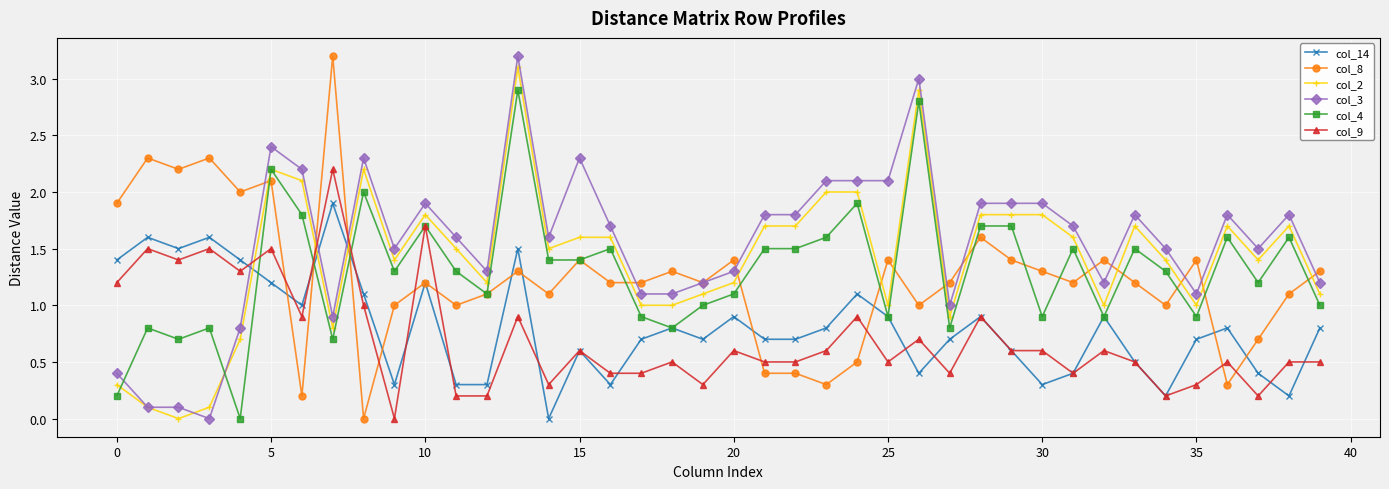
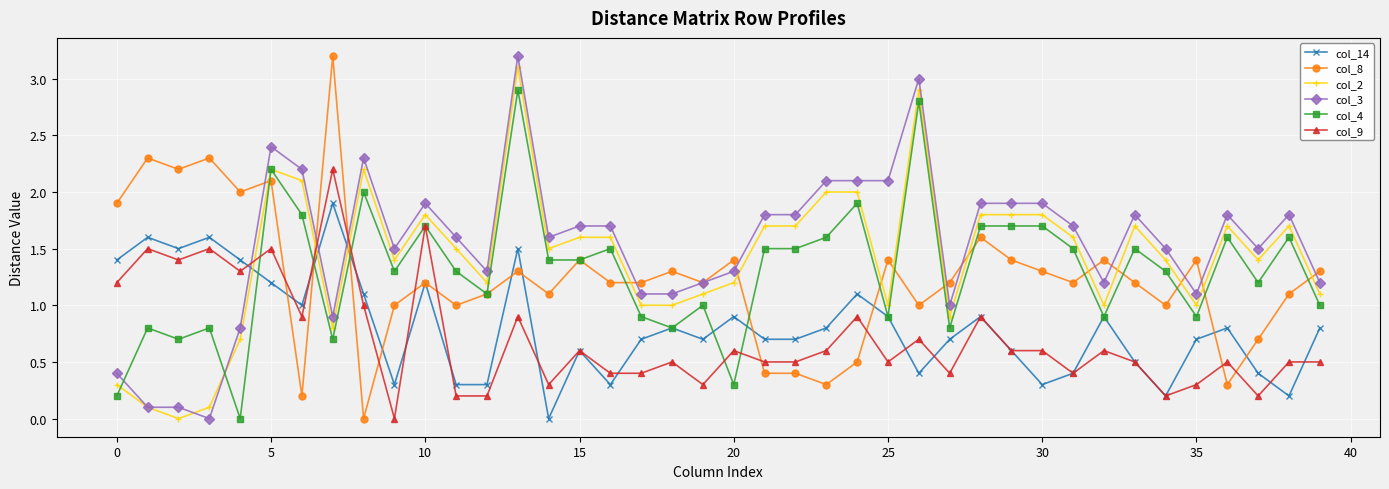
  {
    "col_14": {
      "0": 1.4,
      "5": 1.2,
      "20": 0.9,
      "30": 0.3,
      "35": 0.7
    },
    "col_8": {
      "0": 1.9,
      "5": 2.1,
      "20": 1.4,
      "25": 1.4,
      "30": 1.3,
      "35": 1.4
    },
    "col_2": {
      "0": 0.3,
      "10": 1.8,
      "15": 1.6,
      "20": 1.2,
      "25": 1.0,
      "30": 1.8,
      "35": 1.0
    },
    "col_3": {
      "0": 0.4,
      "5": 2.4,
      "10": 1.9,
-     "15": 2.3,
+     "15": 1.7,
      "20": 1.3,
      "25": 2.1,
      "30": 1.9,
      "35": 1.1
    },
    "col_4": {
      "0": 0.2,
-     "20": 1.1,
-     "30": 0.9,
+     "20": 0.3,
+     "30": 1.7,
      "35": 0.9
    },
    "col_9": {
      "0": 1.2,
      "5": 1.5,
      "20": 0.6,
      "25": 0.5,
      "30": 0.6,
      "35": 0.3
    }
  }
